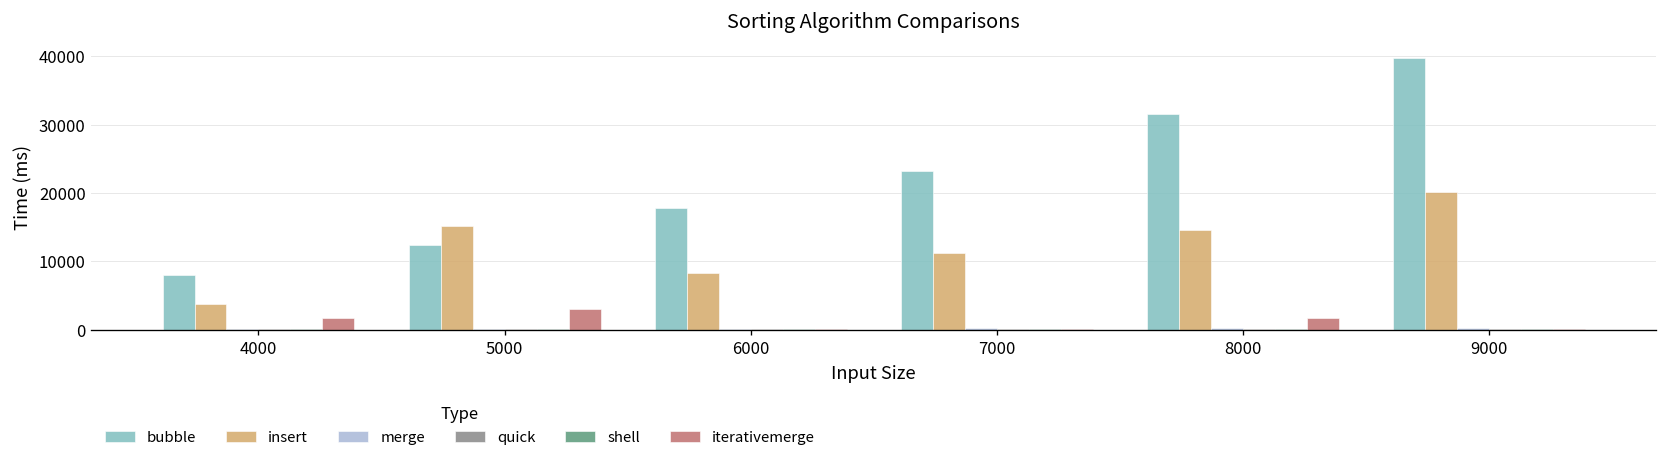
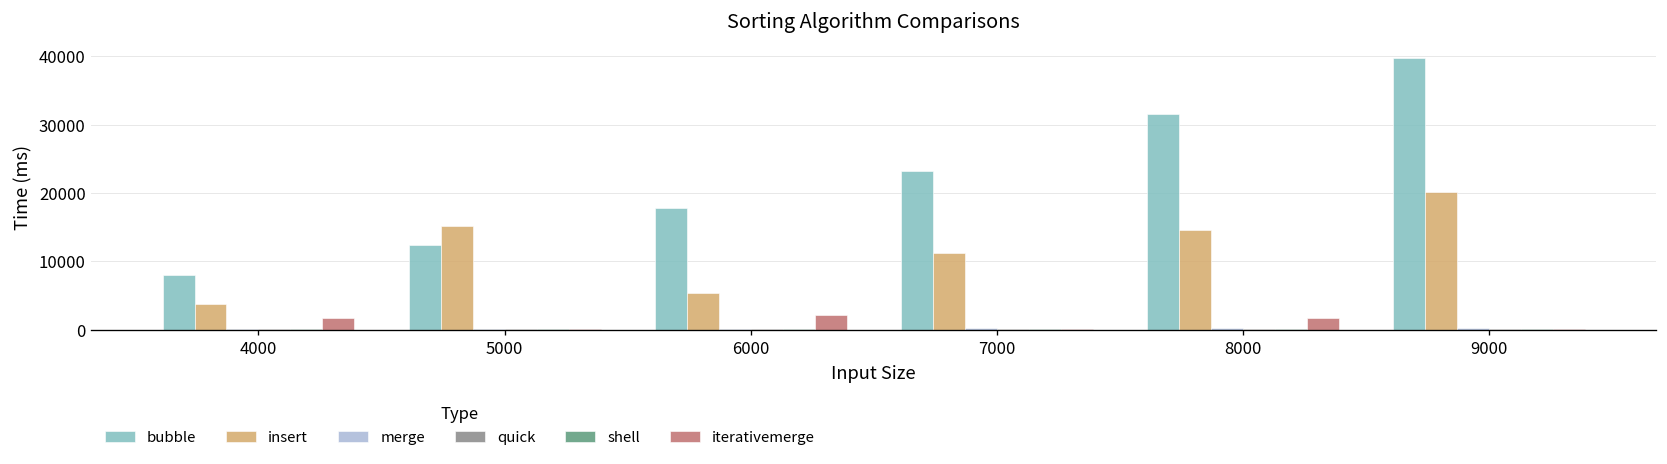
  {
    "insert": {
      "4000": 4000,
      "5000": 15000,
-     "6000": 8000,
+     "6000": 5000,
      "7000": 11000,
      "8000": 15000,
      "9000": 20000
    },
    "iterativemerge": {
      "4000": 2000,
-     "5000": 3000,
-     "6000": 0,
+     "5000": 0,
+     "6000": 2000,
      "8000": 2000
    }
  }
